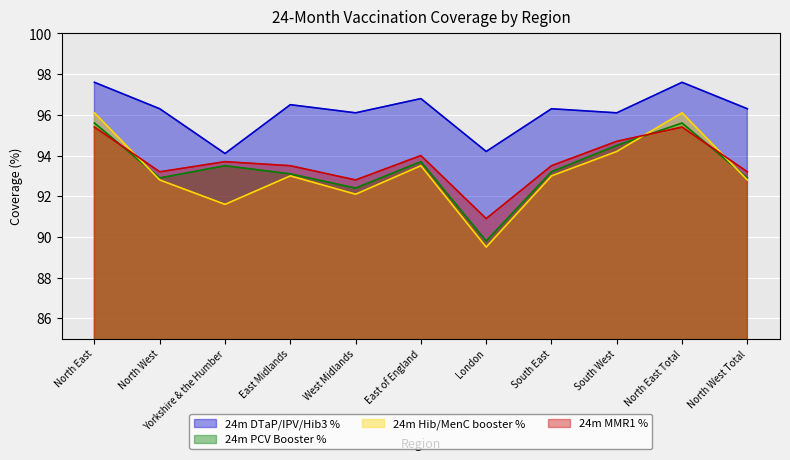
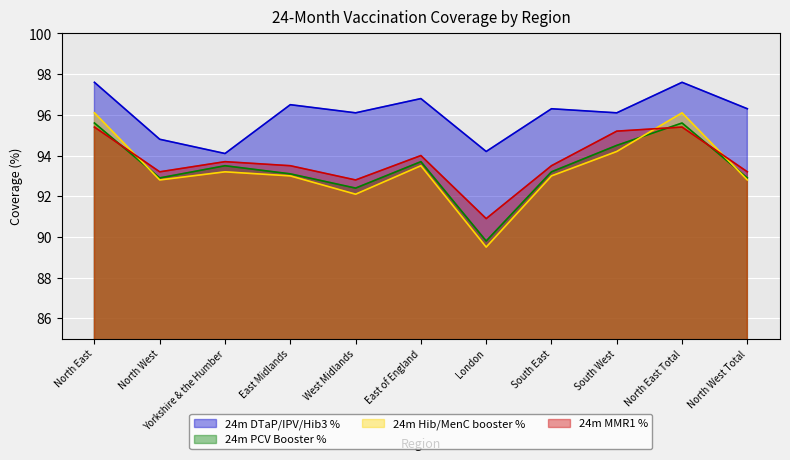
  {
    "24m DTaP/IPV/Hib3 %": {
      "North East": 97.6,
-     "North West": 96.3,
+     "North West": 94.8,
      "Yorkshire & the Humber": 94.1,
      "East Midlands": 96.5,
      "West Midlands": 96.1,
      "East of England": 96.8,
      "London": 94.2,
      "South East": 96.3,
      "South West": 96.1,
      "North East Total": 97.6,
      "North West Total": 96.3
    },
    "24m PCV Booster %": {
      "North East": 95.6,
      "Yorkshire & the Humber": 93.5,
      "West Midlands": 92.4,
      "East of England": 93.7,
      "London": 89.8,
      "South East": 93.2,
      "South West": 94.5,
      "North East Total": 95.6
    },
    "24m Hib/MenC booster %": {
      "North East": 96.1,
-     "Yorkshire & the Humber": 91.6,
+     "Yorkshire & the Humber": 93.2,
      "West Midlands": 92.1,
      "East of England": 93.5,
      "London": 89.5,
      "South East": 93.0,
      "South West": 94.2,
      "North East Total": 96.1
    },
    "24m MMR1 %": {
      "North East": 95.4,
      "North West": 93.2,
      "Yorkshire & the Humber": 93.7,
      "East Midlands": 93.5,
      "West Midlands": 92.8,
      "East of England": 94.0,
      "London": 90.9,
      "South East": 93.5,
-     "South West": 94.7,
+     "South West": 95.2,
      "North East Total": 95.4,
      "North West Total": 93.2
    }
  }
